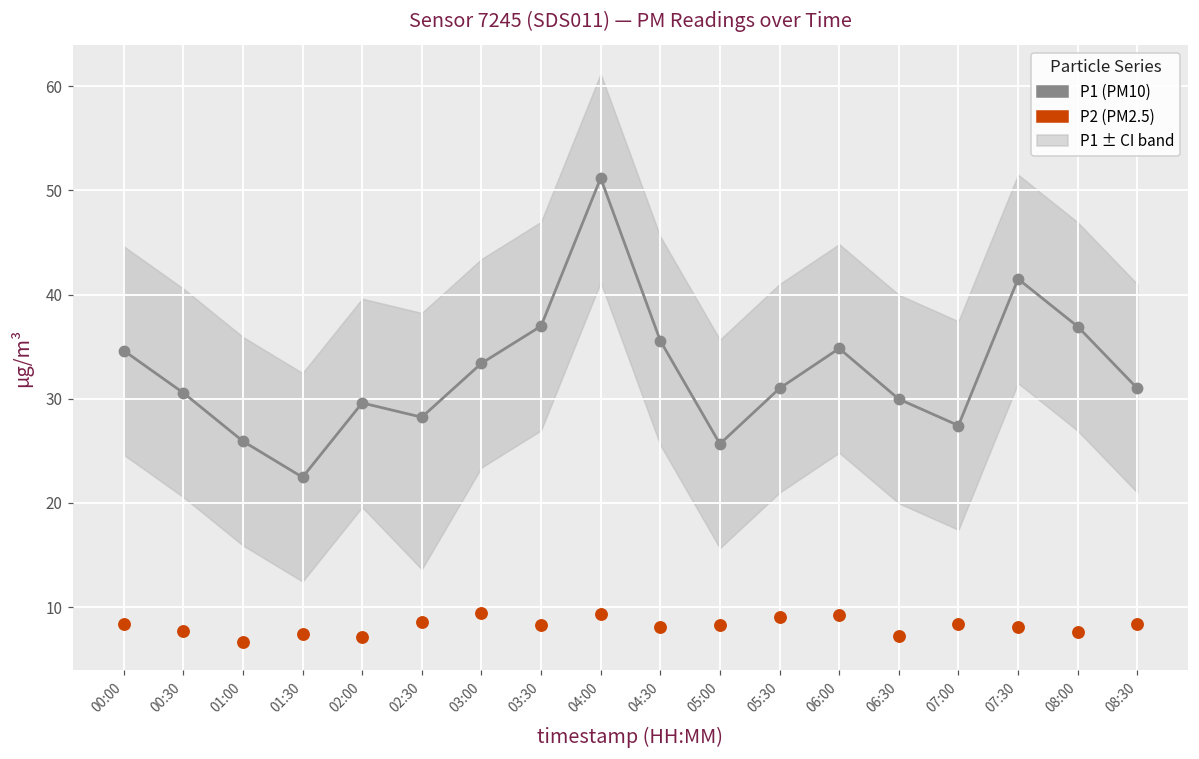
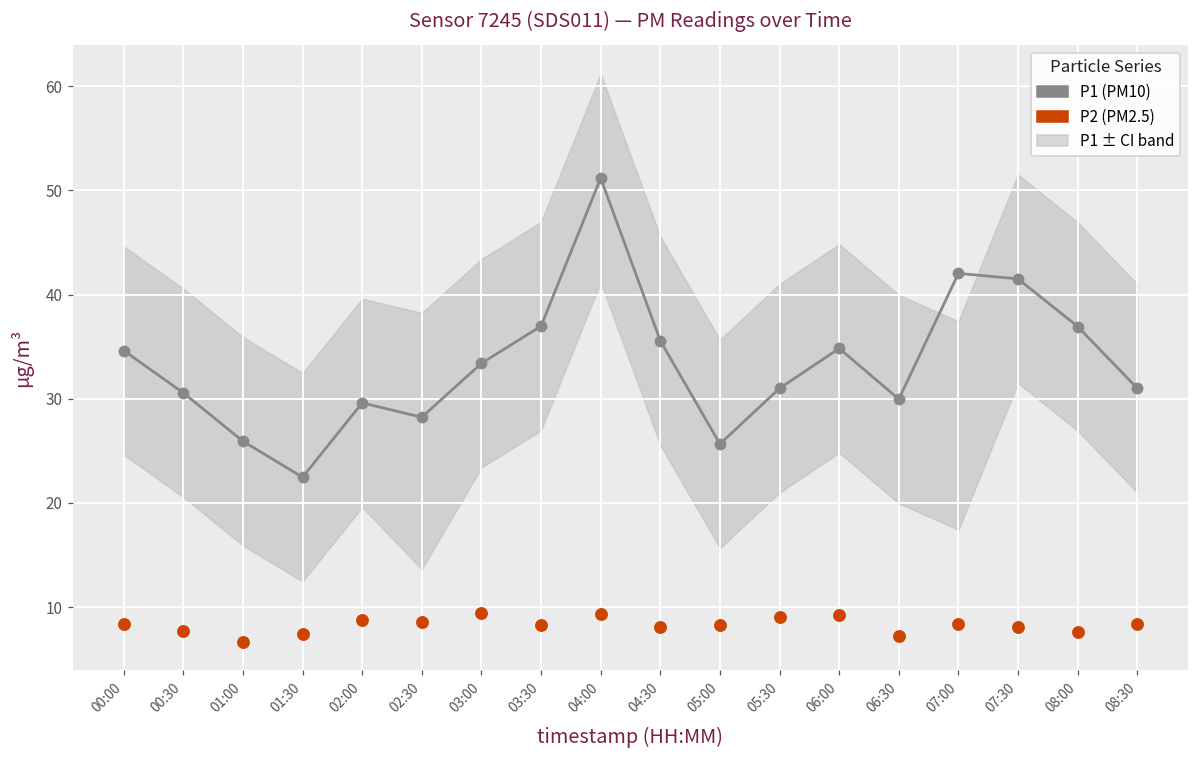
  {
    "P1 (PM10)": {
      "00:00": 35,
      "00:30": 31,
      "01:00": 26,
      "01:30": 22,
      "02:00": 30,
      "02:30": 28,
      "03:00": 33,
      "03:30": 37,
      "04:00": 51,
      "04:30": 36,
      "05:00": 26,
      "05:30": 31,
      "06:00": 35,
      "06:30": 30,
-     "07:00": 27,
+     "07:00": 42,
      "07:30": 42,
      "08:00": 37,
      "08:30": 31
    },
    "P2 (PM2.5)": {
      "00:00": 8,
      "00:30": 8,
      "01:00": 7,
      "01:30": 7,
-     "02:00": 7,
+     "02:00": 9,
      "02:30": 9,
      "03:00": 9,
      "03:30": 8,
      "04:00": 9,
      "04:30": 8,
      "05:00": 8,
      "05:30": 9,
      "06:00": 9,
      "06:30": 7,
      "07:00": 8,
      "07:30": 8,
      "08:00": 8,
      "08:30": 8
    }
  }
